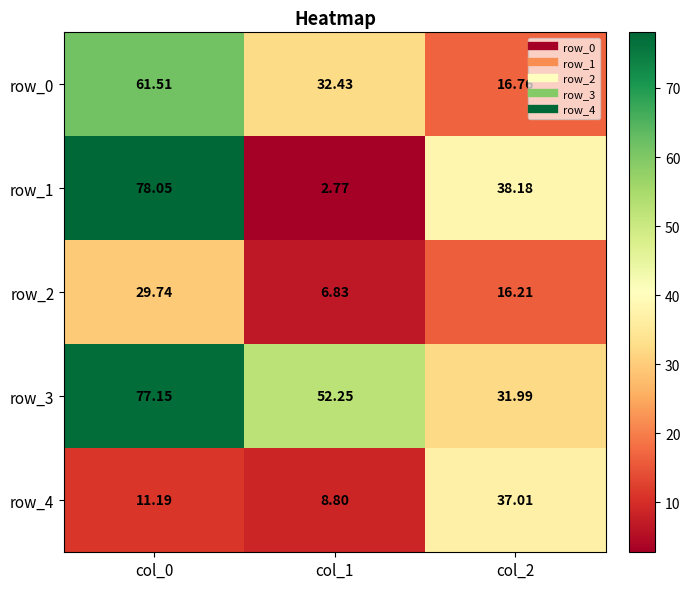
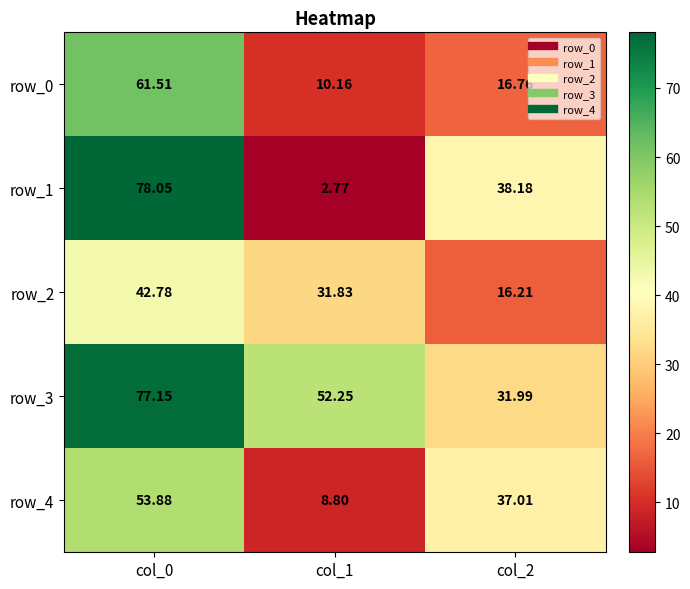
  {
    "row_0": {
      "col_0": 61.51,
-     "col_1": 32.43
+     "col_1": 10.16
    },
    "row_1": {
      "col_0": 78.05,
      "col_1": 2.77,
      "col_2": 38.18
    },
    "row_2": {
-     "col_0": 29.74,
-     "col_1": 6.83,
+     "col_0": 42.78,
+     "col_1": 31.83,
      "col_2": 16.21
    },
    "row_3": {
      "col_0": 77.15,
      "col_1": 52.25,
      "col_2": 31.99
    },
    "row_4": {
-     "col_0": 11.19,
+     "col_0": 53.88,
      "col_1": 8.80,
      "col_2": 37.01
    }
  }
